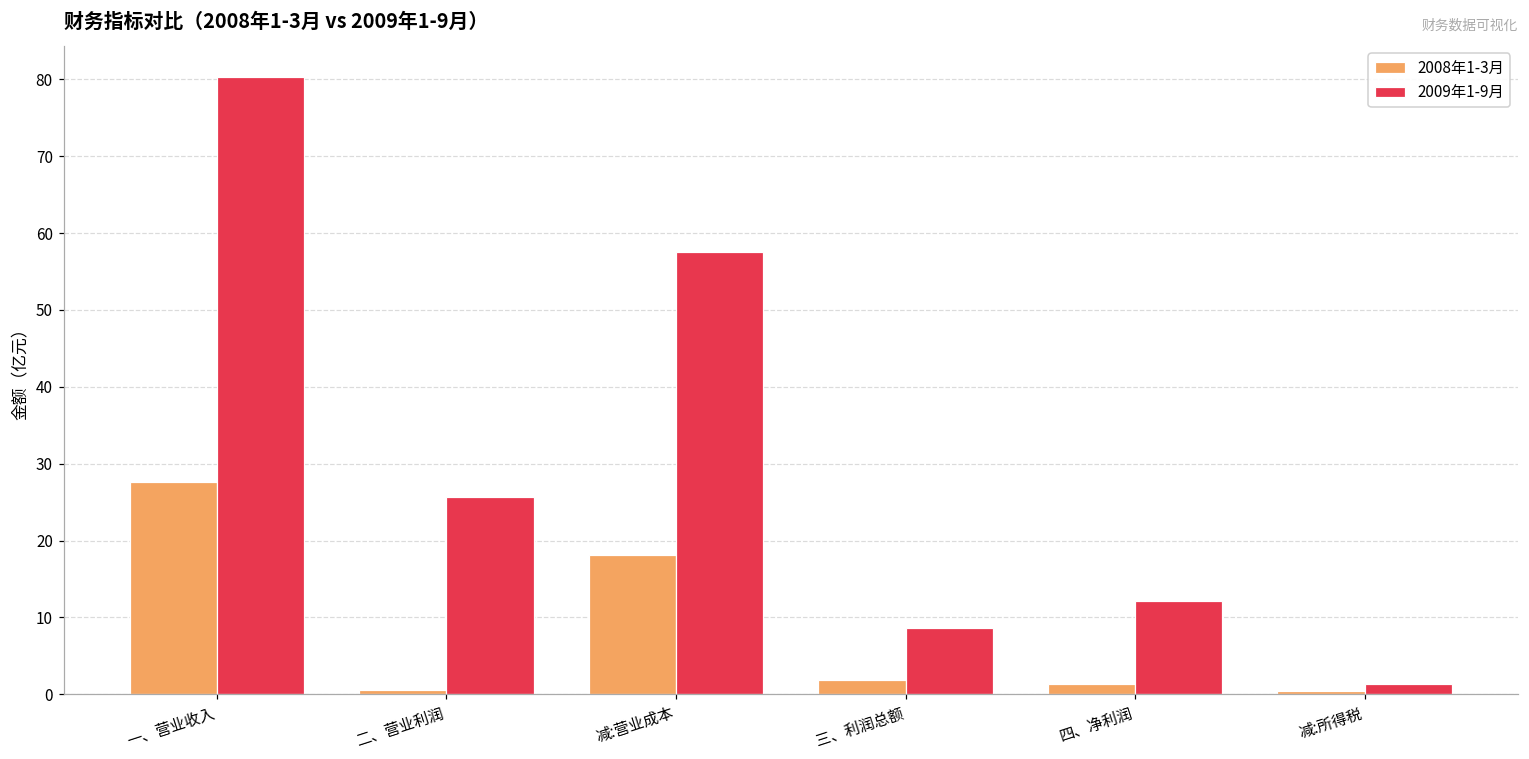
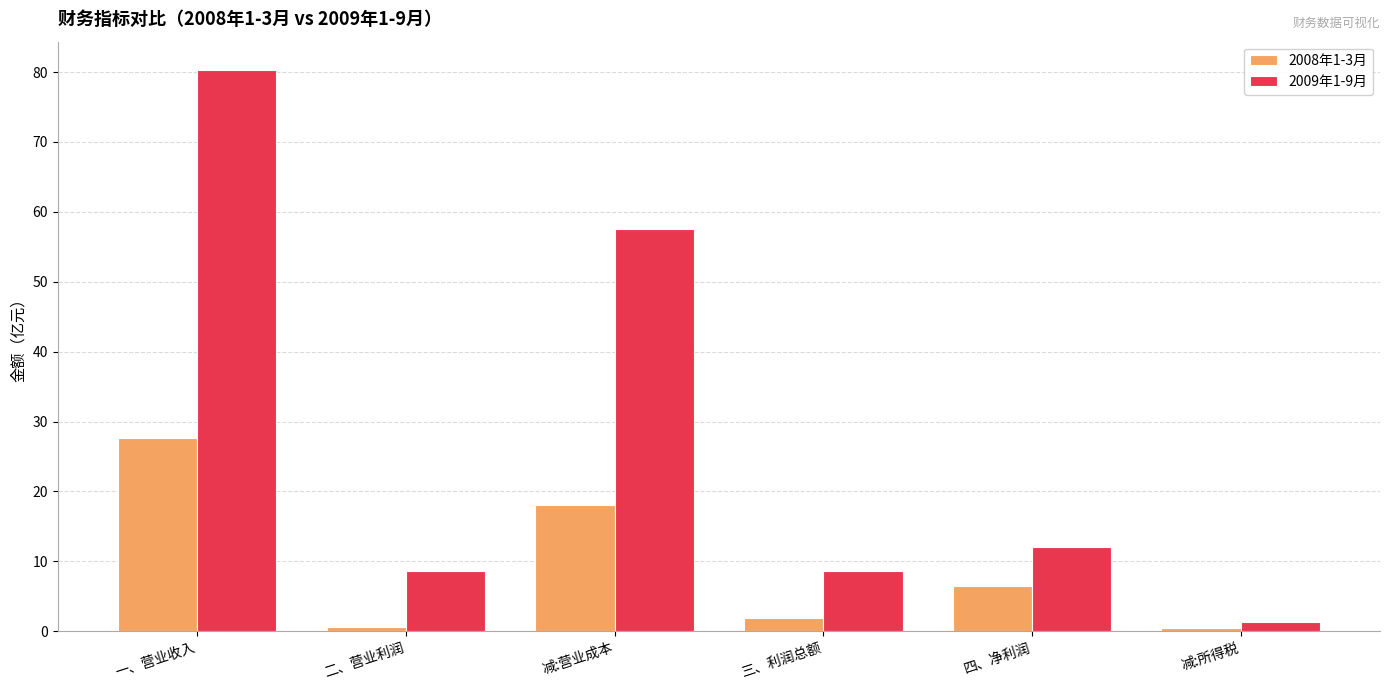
  {
    "2008年1-3月": {
      "一、营业收入": 28,
      "二、营业利润": 1,
      "减:营业成本": 18,
      "三、利润总额": 2,
-     "四、净利润": 1,
+     "四、净利润": 7,
      "减:所得税": 0
    },
    "2009年1-9月": {
      "一、营业收入": 80,
-     "二、营业利润": 26,
+     "二、营业利润": 9,
      "减:营业成本": 57,
      "三、利润总额": 9,
      "四、净利润": 12,
      "减:所得税": 1
    }
  }
